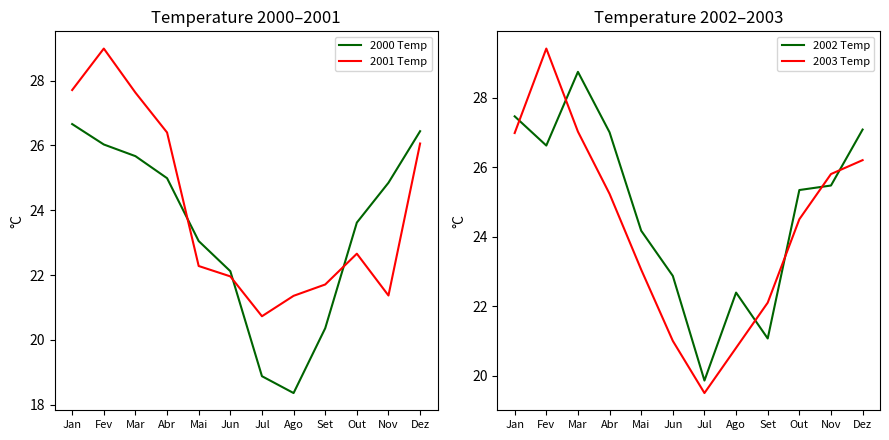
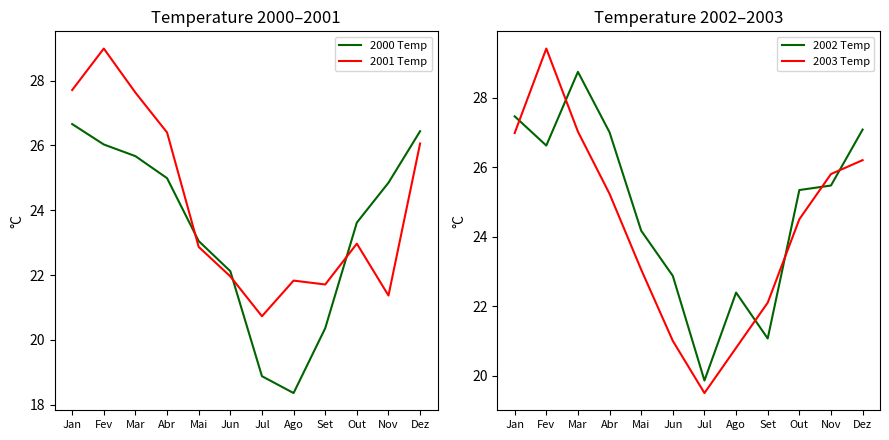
  {
    "Temperature 2000–2001": {
      "2000 Temp": {
        "Jan": 26.7,
        "Fev": 26.0,
        "Mar": 25.7,
        "Abr": 25.0,
        "Mai": 23.1,
        "Jun": 22.1,
        "Jul": 18.9,
        "Ago": 18.4,
        "Set": 20.4,
        "Out": 23.6,
        "Nov": 24.9,
        "Dez": 26.4
      },
      "2001 Temp": {
        "Jan": 27.7,
        "Fev": 29.0,
        "Mar": 27.6,
        "Abr": 26.4,
-       "Mai": 22.3,
+       "Mai": 22.9,
        "Jun": 22.0,
        "Jul": 20.7,
-       "Ago": 21.4,
+       "Ago": 21.8,
        "Set": 21.7,
-       "Out": 22.7,
+       "Out": 23.0,
        "Nov": 21.4,
        "Dez": 26.1
      }
    },
    "Temperature 2002–2003": {
      "2002 Temp": {
        "Jan": 27.5,
        "Fev": 26.6,
        "Mar": 28.7,
        "Abr": 27.0,
        "Mai": 24.2,
        "Jun": 22.9,
        "Jul": 19.9,
        "Ago": 22.4,
        "Set": 21.1,
        "Out": 25.3,
        "Nov": 25.5,
        "Dez": 27.1
      },
      "2003 Temp": {
        "Jan": 27.0,
        "Fev": 29.4,
        "Mar": 27.0,
        "Abr": 25.2,
        "Mai": 23.1,
        "Jun": 21.0,
        "Jul": 19.5,
        "Ago": 20.8,
        "Set": 22.1,
        "Out": 24.5,
        "Nov": 25.8,
        "Dez": 26.2
      }
    }
  }
